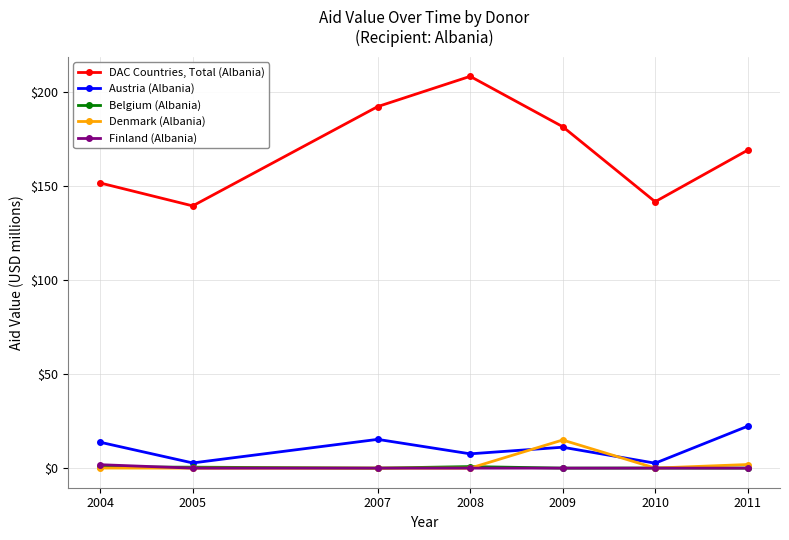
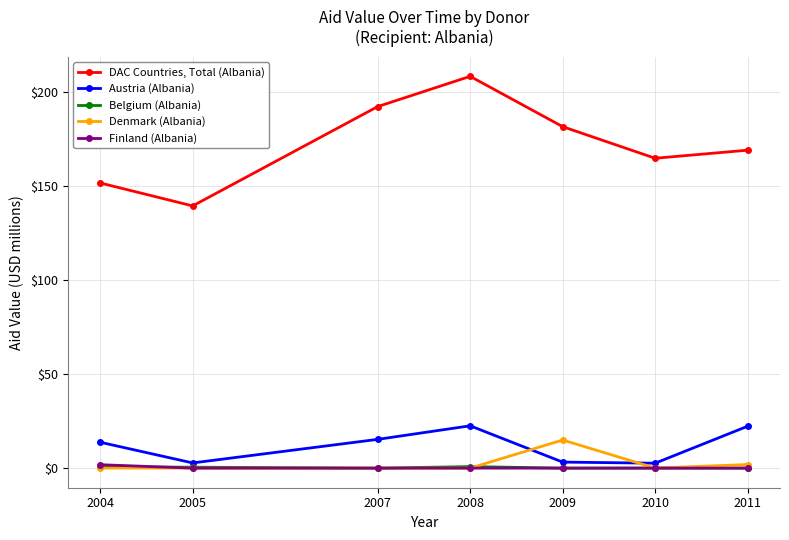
  {
    "DAC Countries, Total (Albania)": {
      "2004": "$152",
      "2005": "$139",
      "2007": "$192",
      "2008": "$208",
      "2009": "$182",
-     "2010": "$142",
+     "2010": "$165",
      "2011": "$169"
    },
    "Austria (Albania)": {
      "2004": "$14",
      "2005": "$3",
      "2007": "$15",
-     "2008": "$8",
-     "2009": "$11",
+     "2008": "$23",
+     "2009": "$3",
      "2010": "$3",
      "2011": "$22"
    },
    "Denmark (Albania)": {
      "2009": "$15",
      "2011": "$2"
    }
  }
